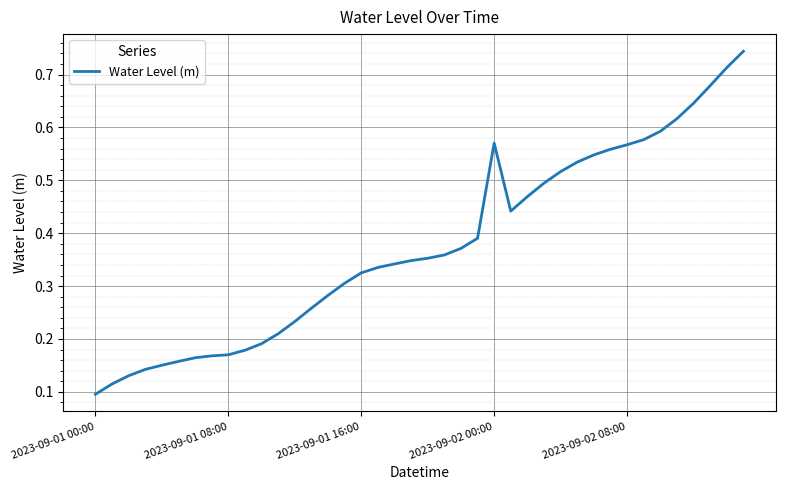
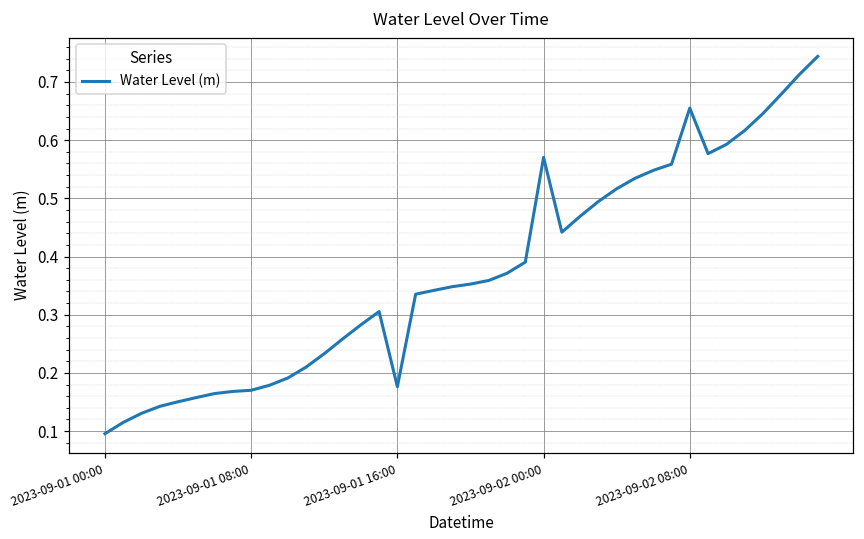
  {
    "2023-09-01 00:00": 0.10,
    "2023-09-01 08:00": 0.17,
-   "2023-09-01 16:00": 0.32,
+   "2023-09-01 16:00": 0.18,
    "2023-09-02 00:00": 0.57,
-   "2023-09-02 08:00": 0.57
+   "2023-09-02 08:00": 0.66
  }
